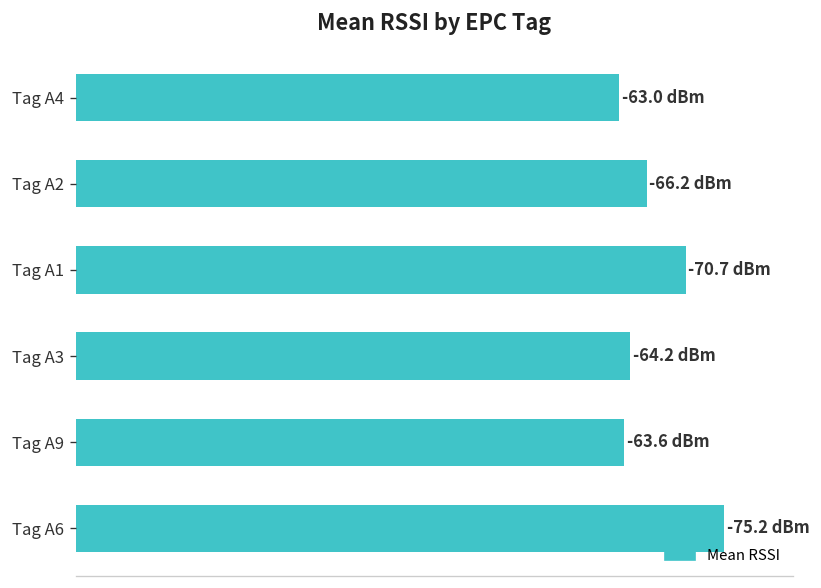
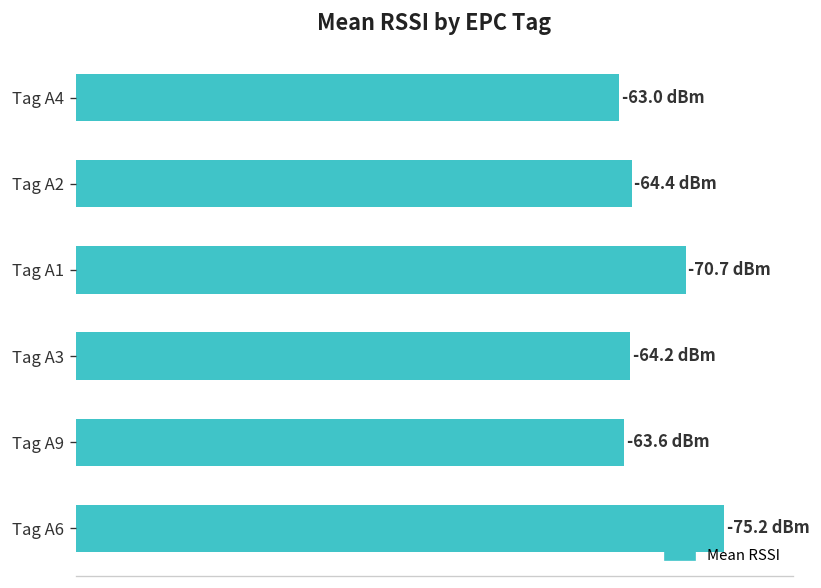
  {
-   "Tag A2": -66.2
+   "Tag A2": -64.4
  }
